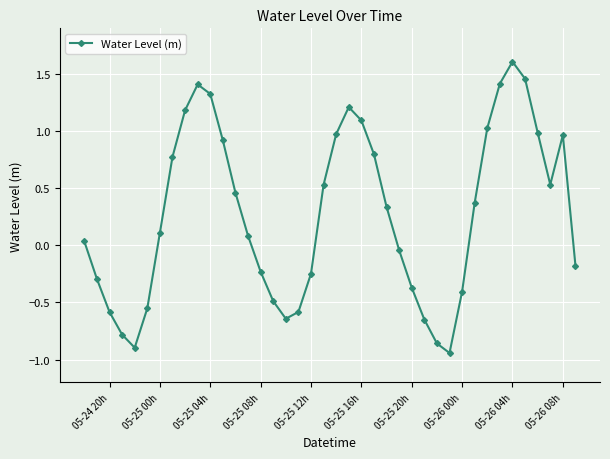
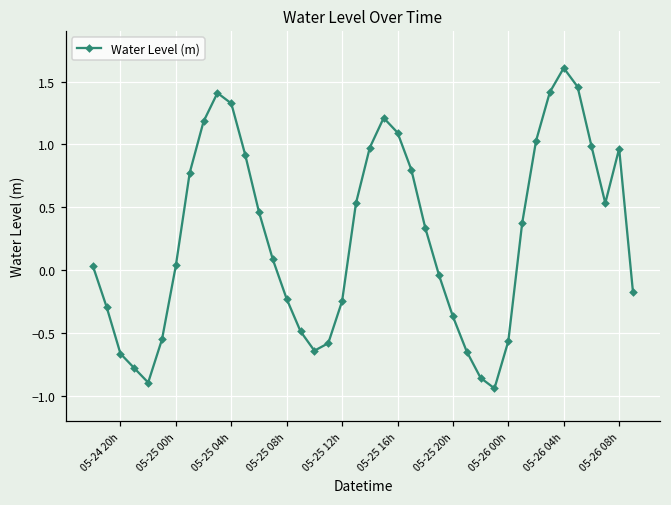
  {
-   "05-24 20h": -0.58,
-   "05-25 00h": 0.11,
+   "05-24 20h": -0.67,
+   "05-25 00h": 0.04,
    "05-25 04h": 1.33,
    "05-25 08h": -0.23,
    "05-25 12h": -0.25,
    "05-25 16h": 1.09,
    "05-25 20h": -0.37,
-   "05-26 00h": -0.40,
+   "05-26 00h": -0.57,
    "05-26 04h": 1.61,
    "05-26 08h": 0.97
  }
